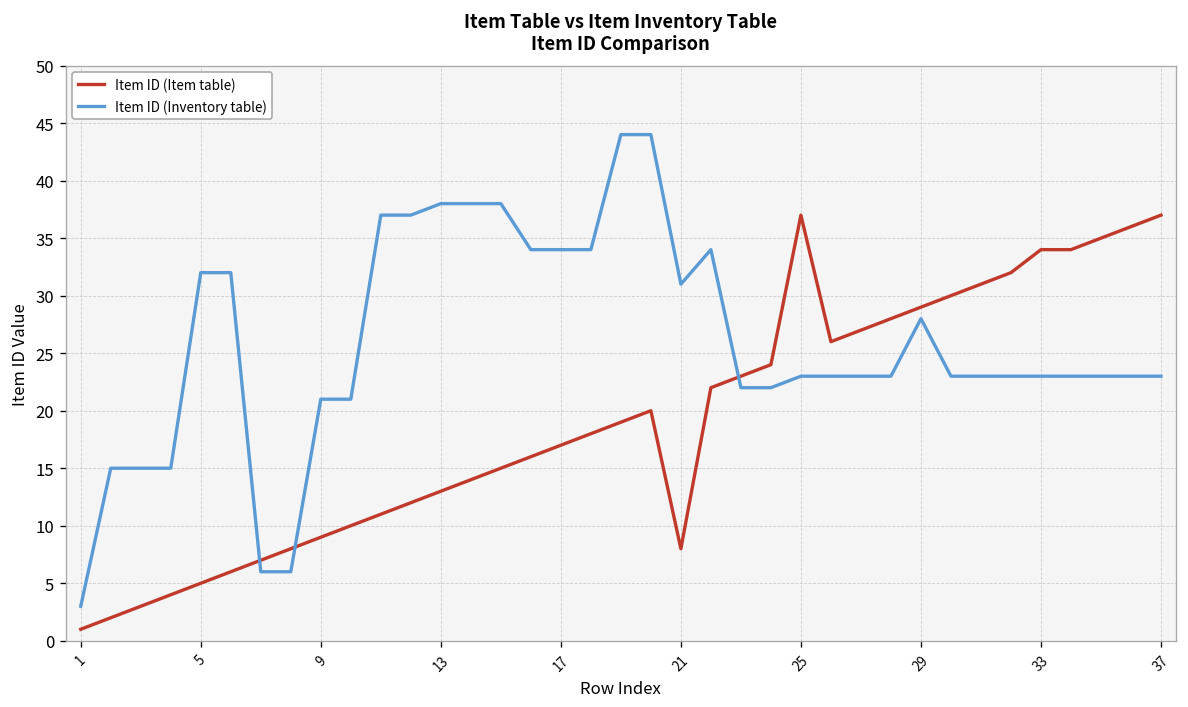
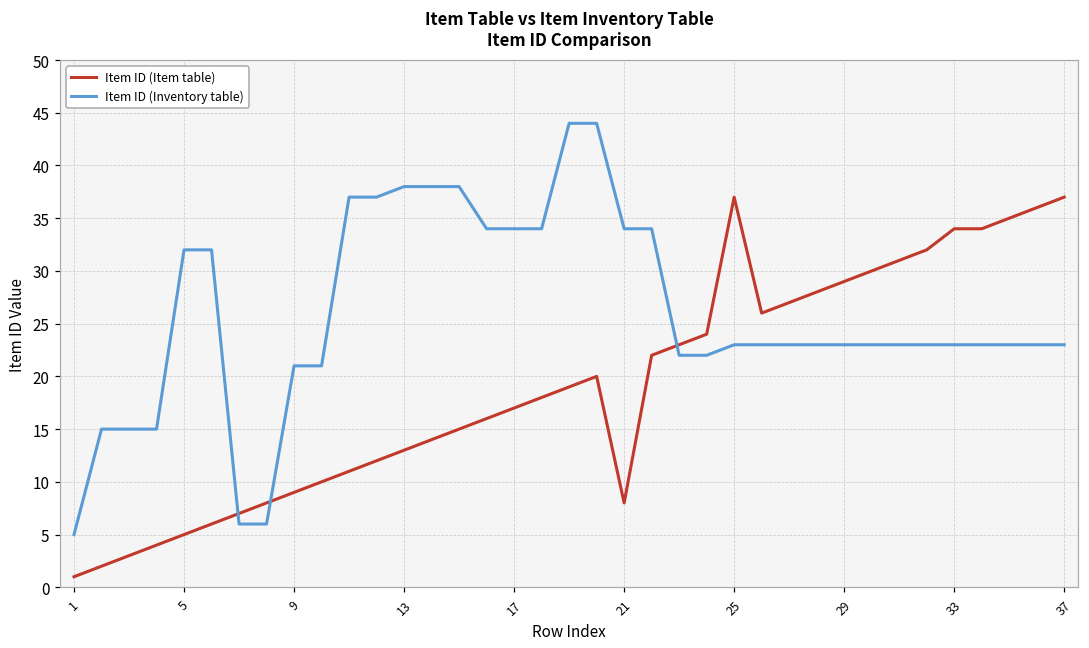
  {
    "Item ID (Item table)": {
      "1": 1,
      "5": 5,
      "9": 9,
      "13": 13,
      "17": 17,
      "21": 8,
      "25": 37,
      "29": 29,
      "33": 34,
      "37": 37
    },
    "Item ID (Inventory table)": {
-     "1": 3,
+     "1": 5,
      "5": 32,
      "9": 21,
      "13": 38,
      "17": 34,
-     "21": 31,
+     "21": 34,
      "25": 23,
-     "29": 28,
+     "29": 23,
      "33": 23,
      "37": 23
    }
  }
